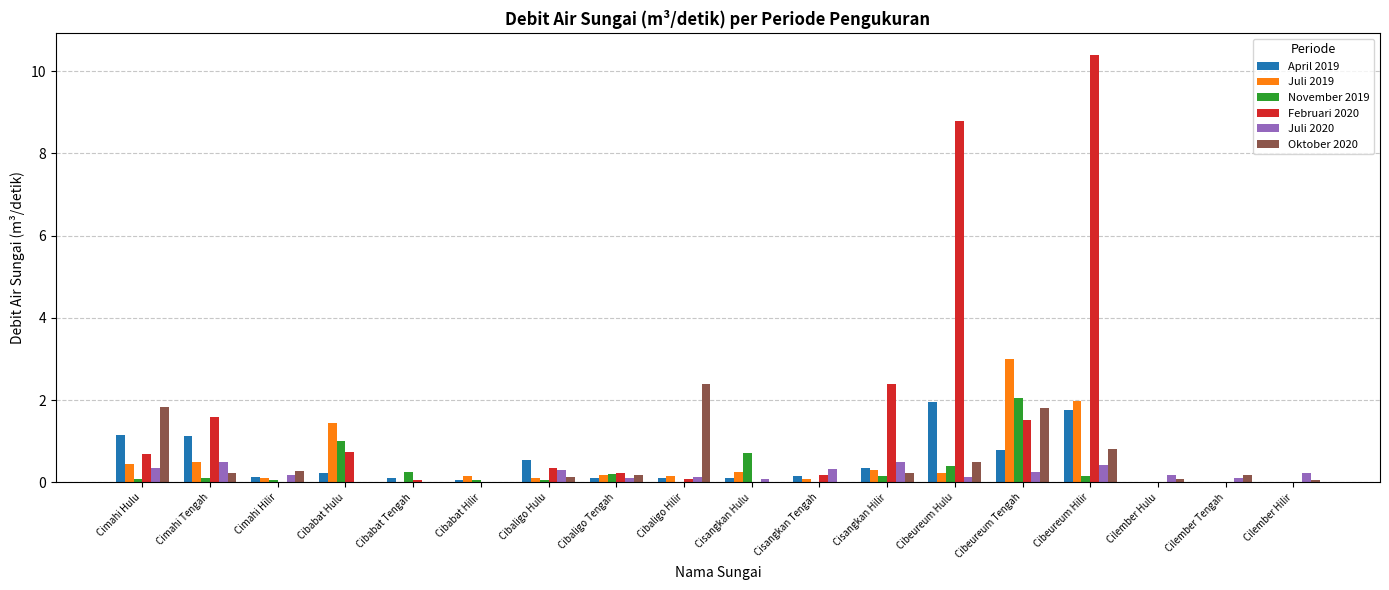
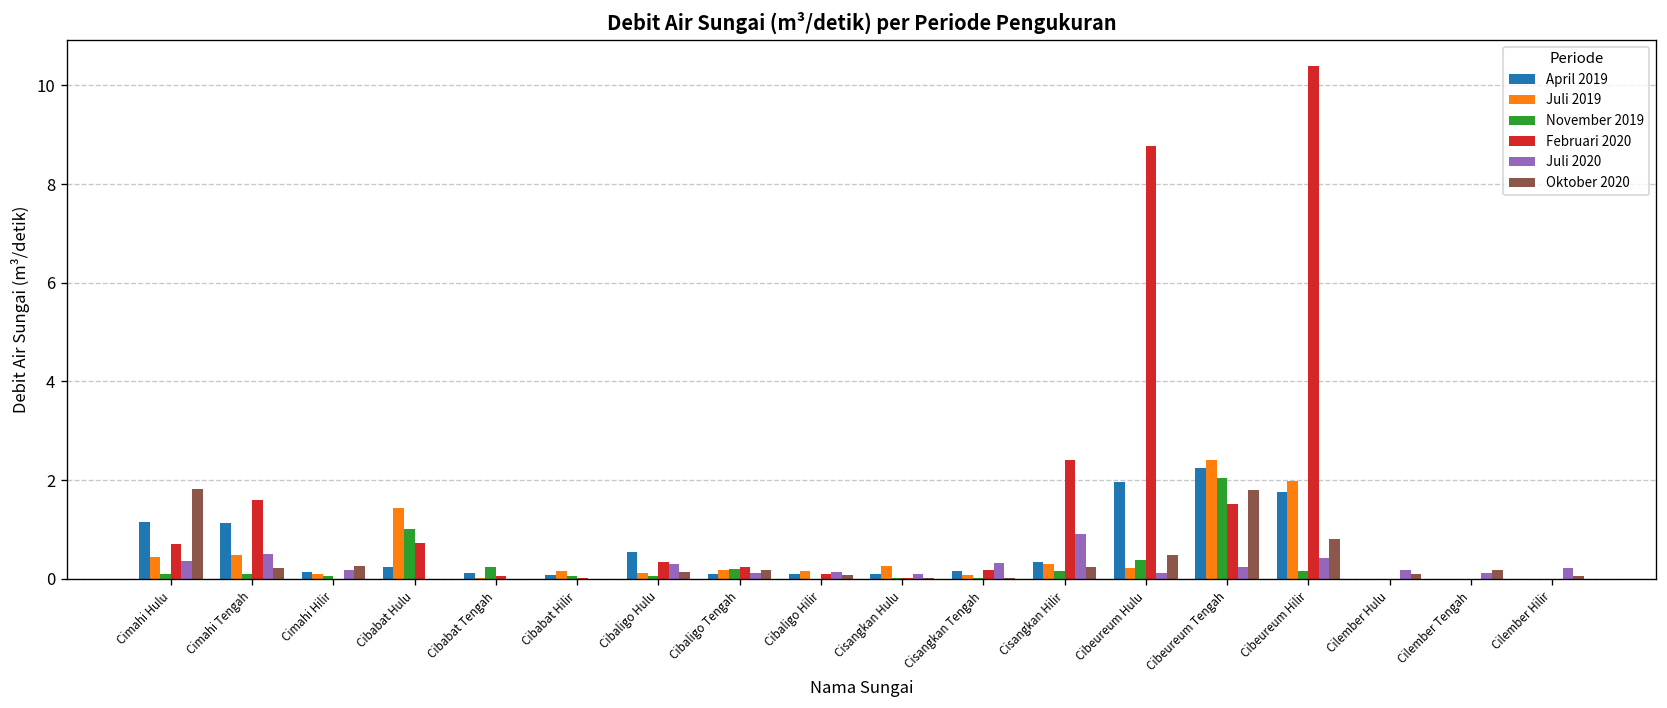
  {
    "April 2019": {
      "Cimahi Hulu": 1.2,
      "Cimahi Tengah": 1.1,
      "Cimahi Hilir": 0.1,
      "Cibabat Hulu": 0.2,
      "Cibabat Tengah": 0.1,
      "Cibabat Hilir": 0.1,
      "Cibaligo Hulu": 0.6,
      "Cibaligo Tengah": 0.1,
      "Cibaligo Hilir": 0.1,
      "Cisangkan Hulu": 0.1,
      "Cisangkan Tengah": 0.2,
      "Cisangkan Hilir": 0.4,
      "Cibeureum Hulu": 2.0,
-     "Cibeureum Tengah": 0.8,
+     "Cibeureum Tengah": 2.3,
      "Cibeureum Hilir": 1.8,
      "Cilember Hulu": 0.0,
      "Cilember Tengah": 0.0,
      "Cilember Hilir": 0.0
    },
    "Juli 2019": {
      "Cimahi Hulu": 0.5,
      "Cimahi Tengah": 0.5,
      "Cimahi Hilir": 0.1,
      "Cibabat Hulu": 1.4,
      "Cibabat Hilir": 0.2,
      "Cibaligo Hulu": 0.1,
      "Cibaligo Tengah": 0.2,
      "Cibaligo Hilir": 0.2,
      "Cisangkan Hulu": 0.3,
      "Cisangkan Tengah": 0.1,
      "Cisangkan Hilir": 0.3,
      "Cibeureum Hulu": 0.2,
-     "Cibeureum Tengah": 3.0,
+     "Cibeureum Tengah": 2.4,
      "Cibeureum Hilir": 2.0,
      "Cilember Hulu": 0.0,
      "Cilember Tengah": 0.0,
      "Cilember Hilir": 0.0
    },
    "November 2019": {
      "Cimahi Hulu": 0.1,
      "Cimahi Tengah": 0.1,
      "Cibabat Hulu": 1.0,
      "Cibabat Tengah": 0.3,
      "Cibaligo Tengah": 0.2,
      "Cibaligo Hilir": 0.0,
-     "Cisangkan Hulu": 0.7,
+     "Cisangkan Hulu": 0.0,
      "Cisangkan Hilir": 0.2,
      "Cibeureum Hulu": 0.4,
      "Cibeureum Tengah": 2.1,
      "Cibeureum Hilir": 0.2,
      "Cilember Hulu": 0.0,
      "Cilember Tengah": 0.0,
      "Cilember Hilir": 0.0
    },
    "Februari 2020": {
      "Cimahi Hulu": 0.7,
      "Cimahi Tengah": 1.6,
      "Cimahi Hilir": 0.0,
      "Cibabat Hulu": 0.7,
      "Cibaligo Hulu": 0.4,
      "Cibaligo Tengah": 0.2,
      "Cibaligo Hilir": 0.1,
      "Cisangkan Tengah": 0.2,
      "Cisangkan Hilir": 2.4,
      "Cibeureum Hulu": 8.8,
      "Cibeureum Tengah": 1.5,
      "Cibeureum Hilir": 10.4,
      "Cilember Hulu": 0.0,
      "Cilember Tengah": 0.0,
      "Cilember Hilir": 0.0
    },
    "Juli 2020": {
      "Cimahi Hulu": 0.4,
      "Cimahi Tengah": 0.5,
      "Cimahi Hilir": 0.2,
      "Cibabat Hulu": 0.0,
      "Cibabat Tengah": 0.0,
      "Cibabat Hilir": 0.0,
      "Cibaligo Hulu": 0.3,
      "Cibaligo Tengah": 0.1,
      "Cibaligo Hilir": 0.1,
      "Cisangkan Hulu": 0.1,
      "Cisangkan Tengah": 0.3,
-     "Cisangkan Hilir": 0.5,
+     "Cisangkan Hilir": 0.9,
      "Cibeureum Hulu": 0.1,
      "Cibeureum Tengah": 0.3,
      "Cibeureum Hilir": 0.4,
      "Cilember Hulu": 0.2,
      "Cilember Tengah": 0.1,
      "Cilember Hilir": 0.2
    },
    "Oktober 2020": {
      "Cimahi Hulu": 1.8,
      "Cimahi Tengah": 0.2,
      "Cimahi Hilir": 0.3,
      "Cibabat Hulu": 0.0,
      "Cibabat Tengah": 0.0,
      "Cibabat Hilir": 0.0,
      "Cibaligo Hulu": 0.1,
      "Cibaligo Tengah": 0.2,
-     "Cibaligo Hilir": 2.4,
+     "Cibaligo Hilir": 0.1,
      "Cisangkan Hilir": 0.2,
      "Cibeureum Hulu": 0.5,
      "Cibeureum Tengah": 1.8,
      "Cibeureum Hilir": 0.8,
      "Cilember Hulu": 0.1,
      "Cilember Tengah": 0.2
    }
  }
